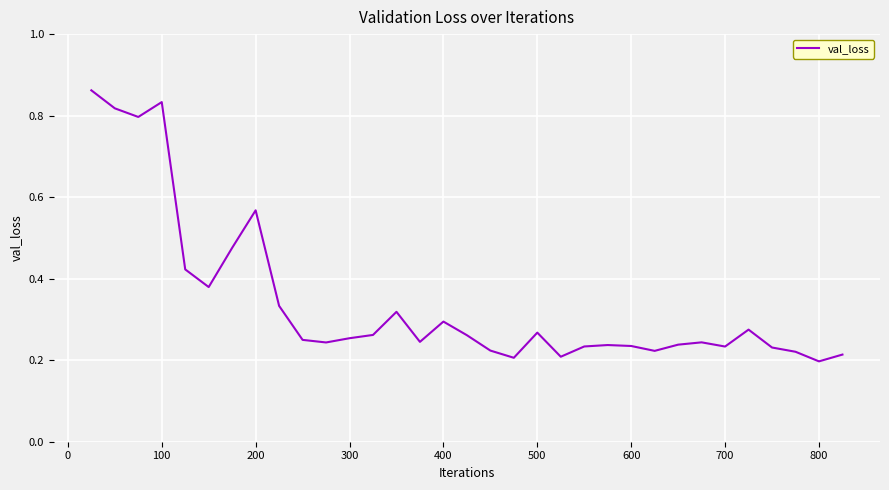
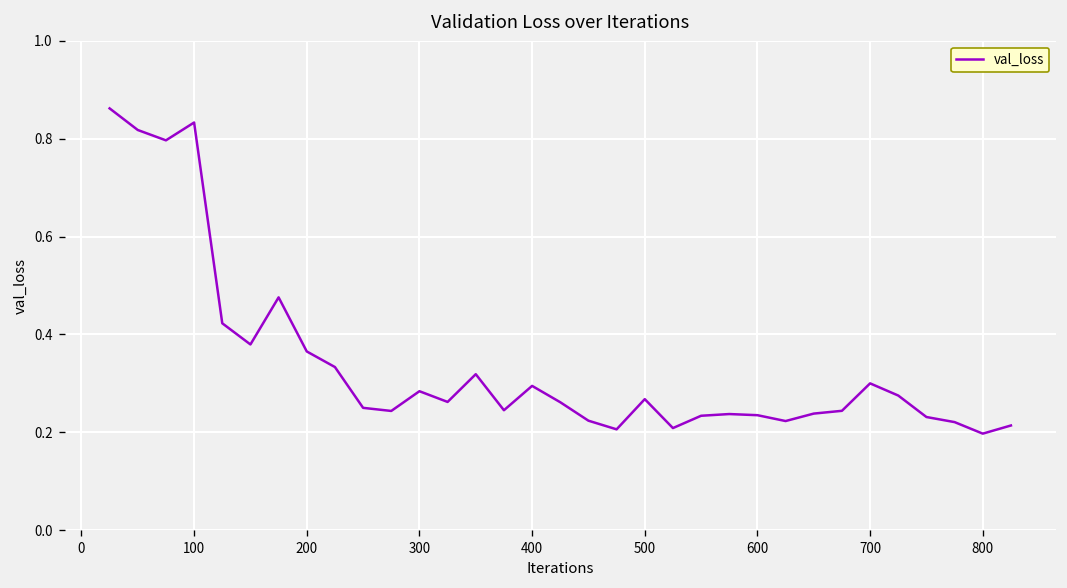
  {
    "100": 0.83,
-   "200": 0.57,
-   "300": 0.25,
+   "200": 0.37,
+   "300": 0.28,
    "400": 0.29,
    "500": 0.27,
    "600": 0.23,
-   "700": 0.23,
+   "700": 0.30,
    "800": 0.20
  }
